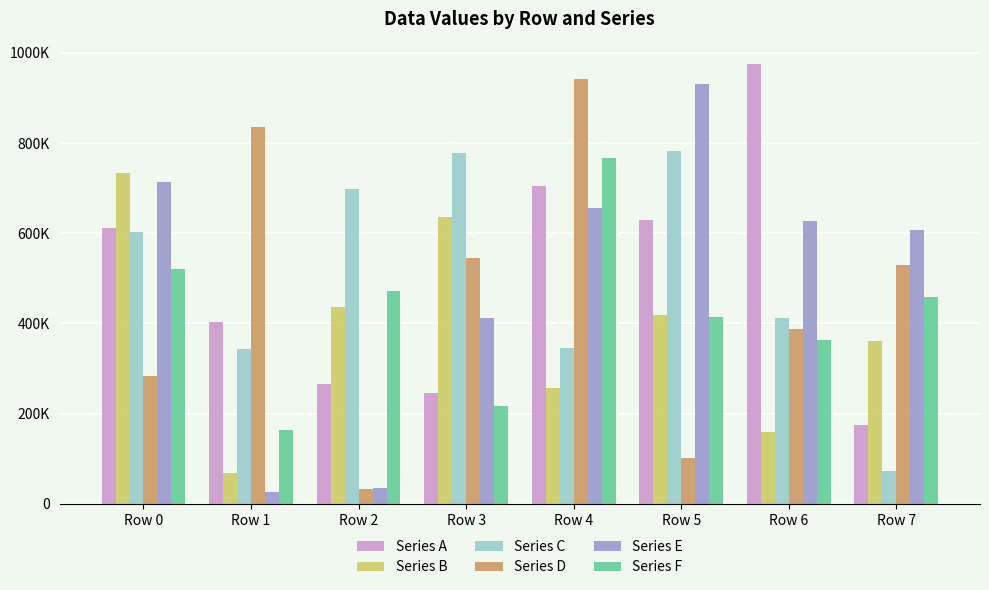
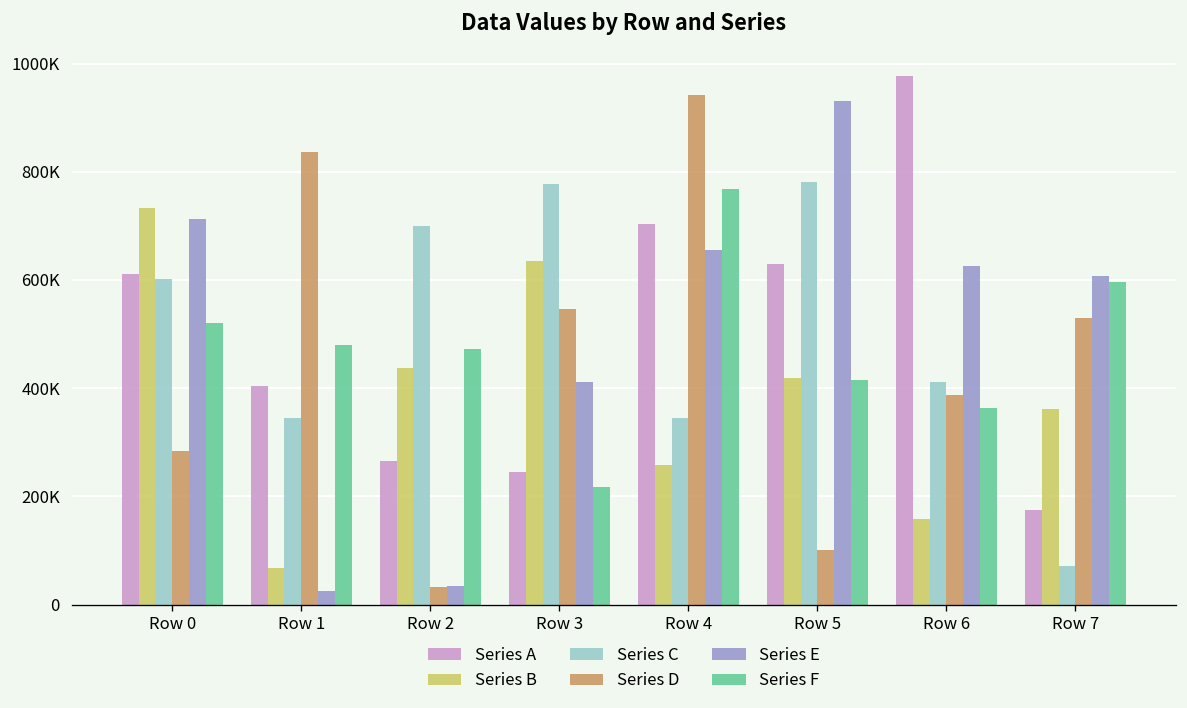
  {
    "Series F": {
      "Row 0": 520000,
-     "Row 1": 160000,
+     "Row 1": 480000,
      "Row 2": 470000,
      "Row 3": 220000,
      "Row 4": 770000,
      "Row 5": 420000,
      "Row 6": 360000,
-     "Row 7": 460000
+     "Row 7": 600000
    }
  }
